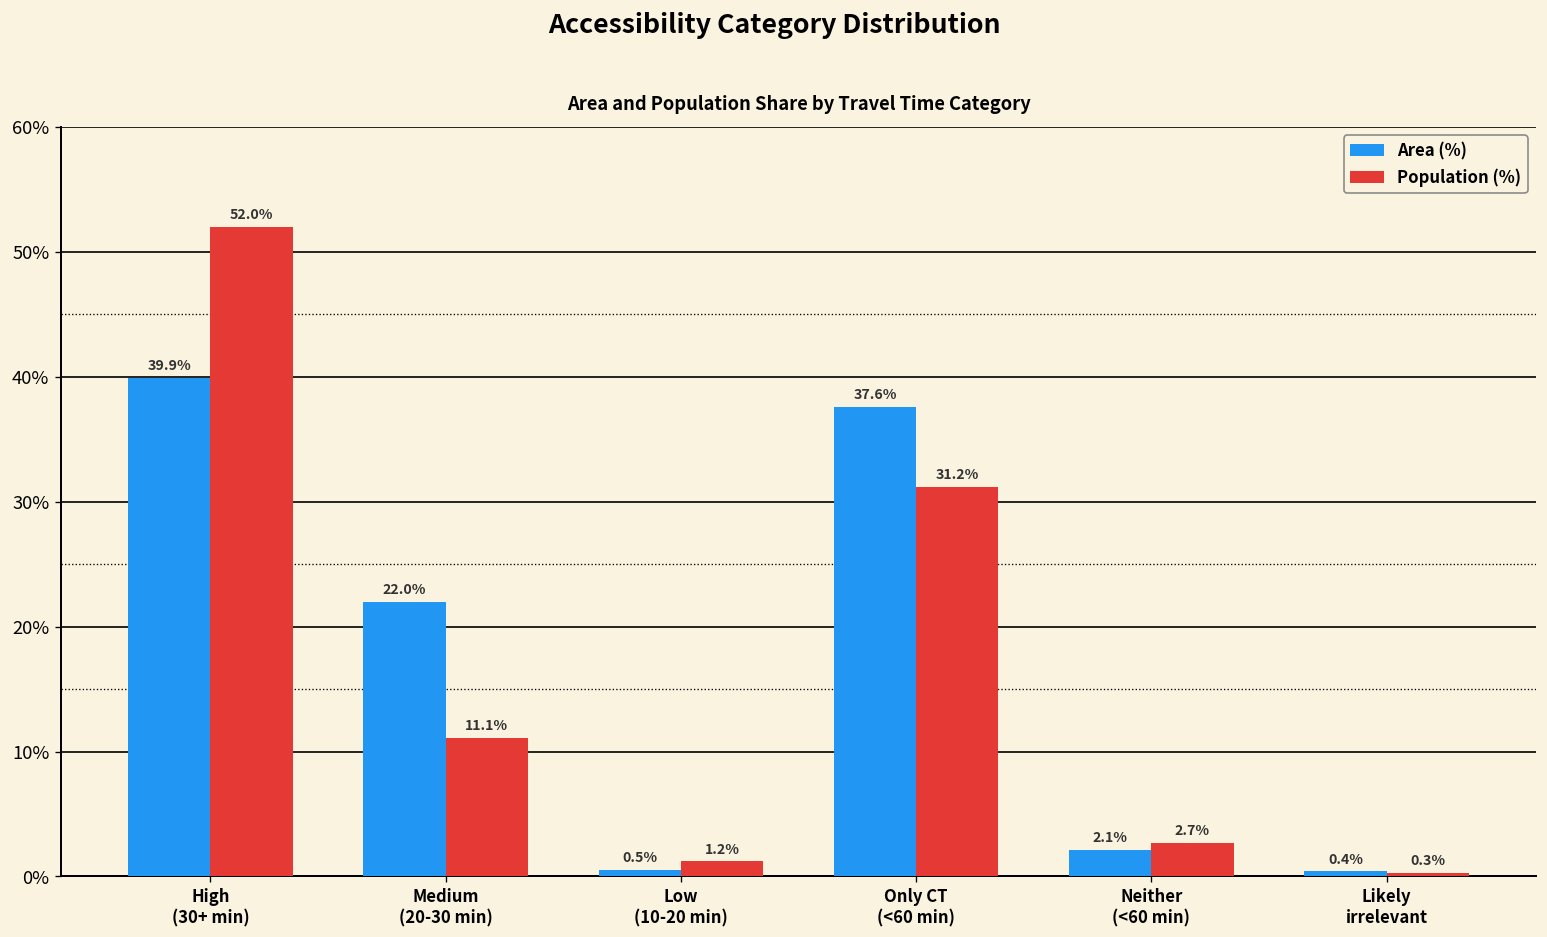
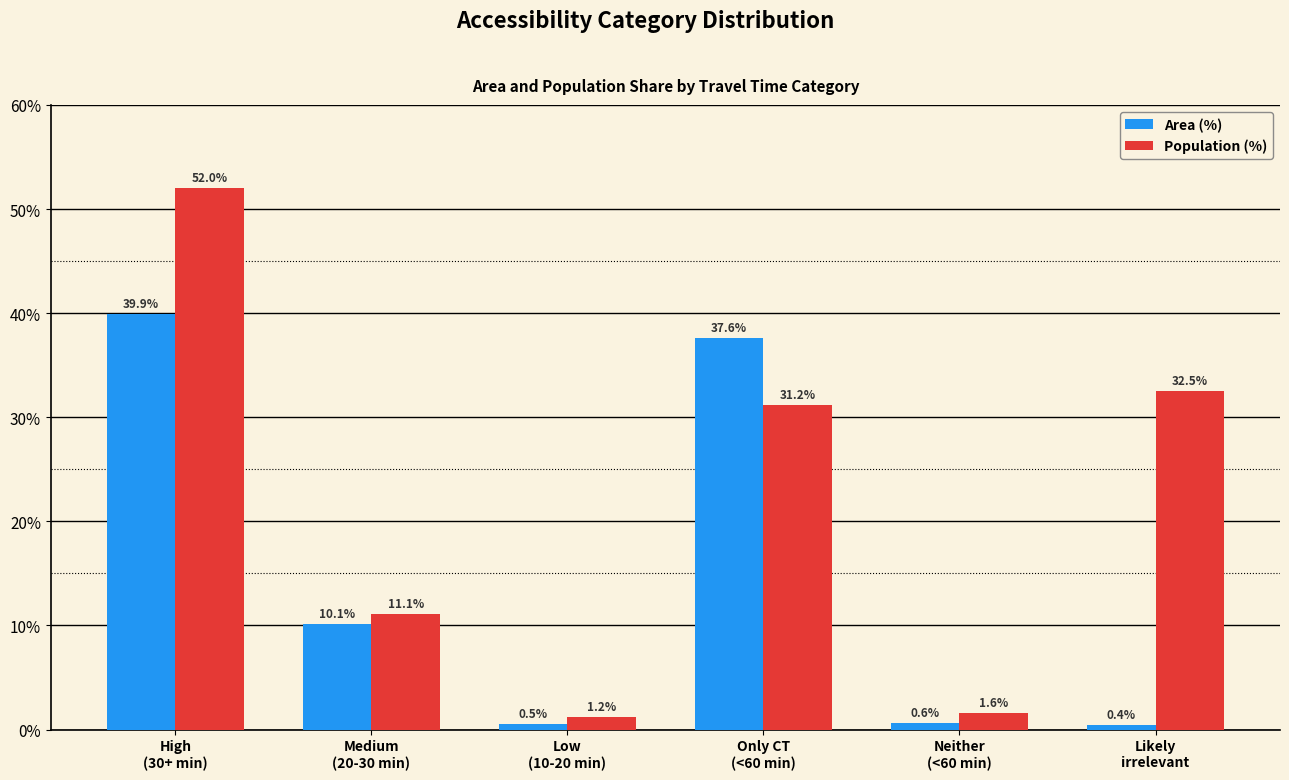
  {
    "Area (%)": {
      "High (30+ min)": "39.9%",
-     "Medium (20-30 min)": "22.0%",
+     "Medium (20-30 min)": "10.1%",
      "Low (10-20 min)": "0.5%",
      "Only CT (<60 min)": "37.6%",
-     "Neither (<60 min)": "2.1%",
+     "Neither (<60 min)": "0.6%",
      "Likely irrelevant": "0.4%"
    },
    "Population (%)": {
      "High (30+ min)": "52.0%",
      "Medium (20-30 min)": "11.1%",
      "Low (10-20 min)": "1.2%",
      "Only CT (<60 min)": "31.2%",
-     "Neither (<60 min)": "2.7%",
-     "Likely irrelevant": "0.3%"
+     "Neither (<60 min)": "1.6%",
+     "Likely irrelevant": "32.5%"
    }
  }
